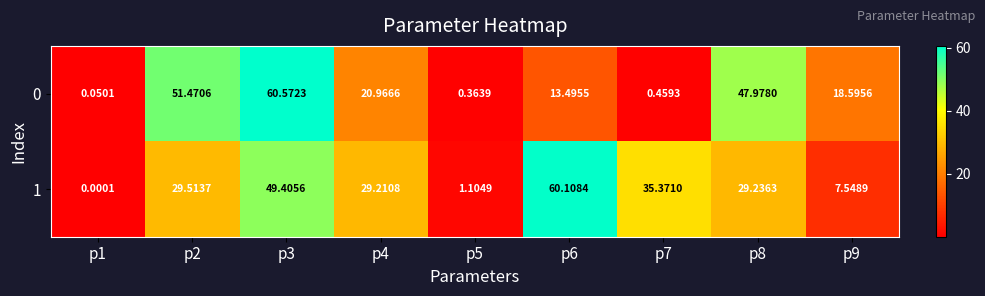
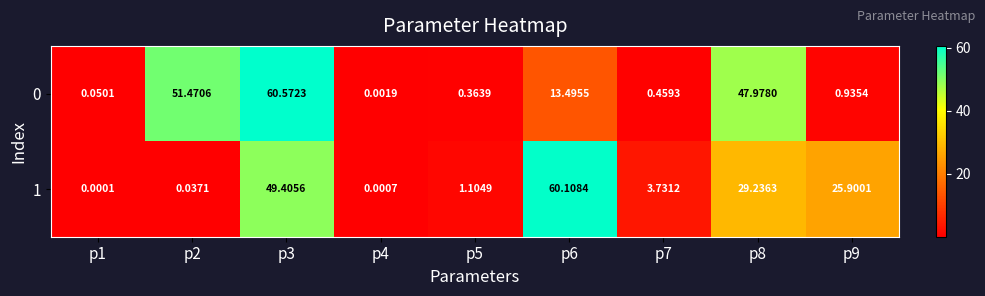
  {
    "0": {
      "p1": 0.0501,
      "p2": 51.4706,
      "p3": 60.5723,
-     "p4": 20.9666,
+     "p4": 0.0019,
      "p5": 0.3639,
      "p6": 13.4955,
      "p7": 0.4593,
      "p8": 47.9780,
-     "p9": 18.5956
+     "p9": 0.9354
    },
    "1": {
      "p1": 0.0001,
-     "p2": 29.5137,
+     "p2": 0.0371,
      "p3": 49.4056,
-     "p4": 29.2108,
+     "p4": 0.0007,
      "p5": 1.1049,
      "p6": 60.1084,
-     "p7": 35.3710,
+     "p7": 3.7312,
      "p8": 29.2363,
-     "p9": 7.5489
+     "p9": 25.9001
    }
  }
